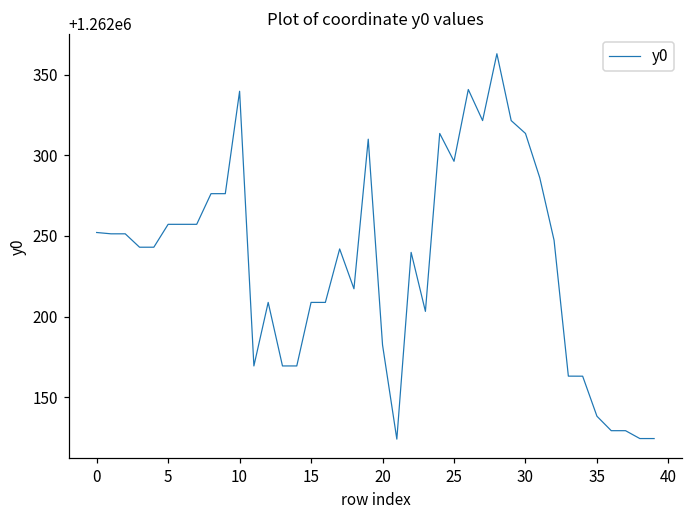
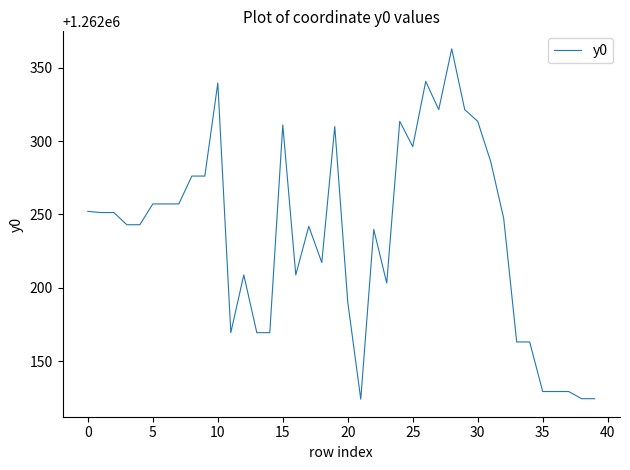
  {
    "0": 1262252,
    "5": 1262257,
    "10": 1262340,
-   "15": 1262209,
-   "20": 1262182,
+   "15": 1262311,
+   "20": 1262190,
    "25": 1262296,
    "30": 1262314,
-   "35": 1262138
+   "35": 1262129
  }
